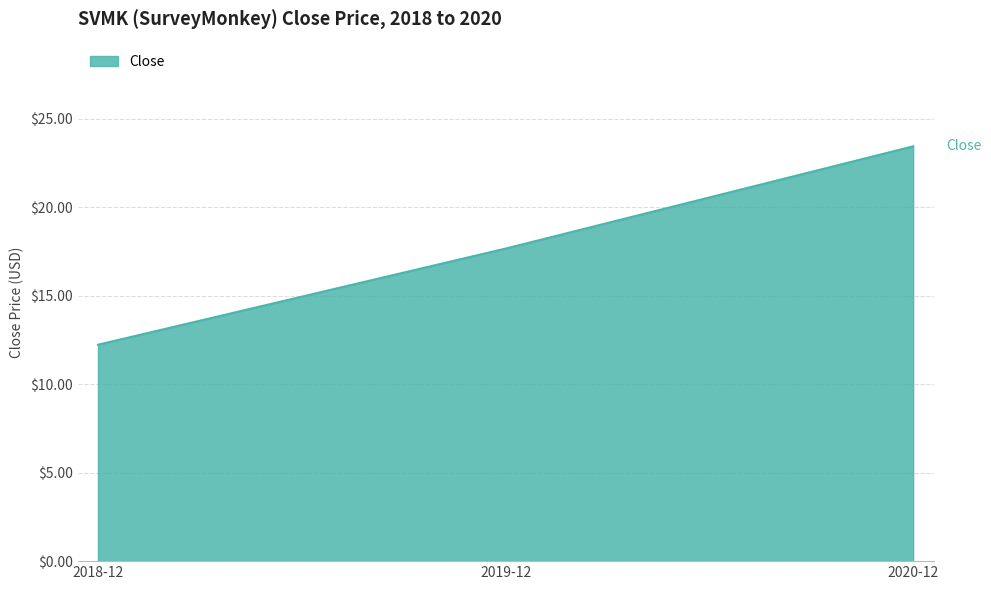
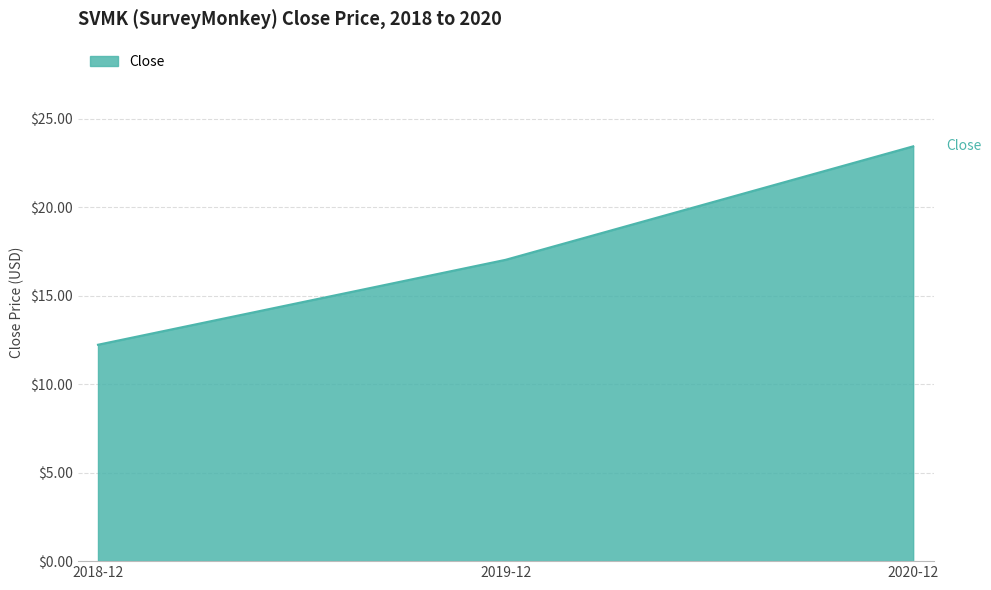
  {
    "2018-12": "$12.2",
-   "2019-12": "$17.7",
+   "2019-12": "$17.0",
    "2020-12": "$23.5"
  }
